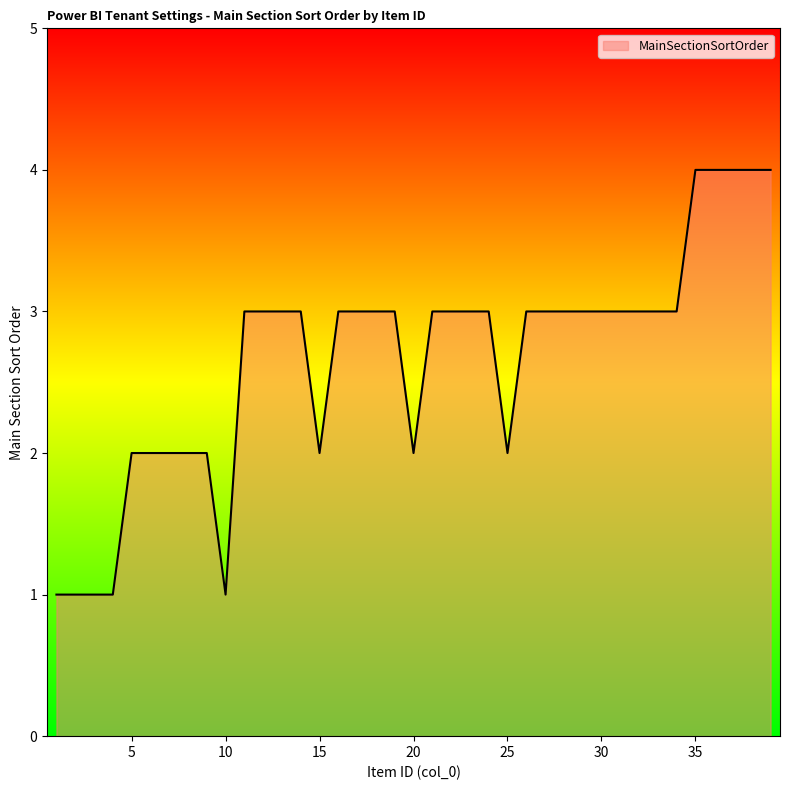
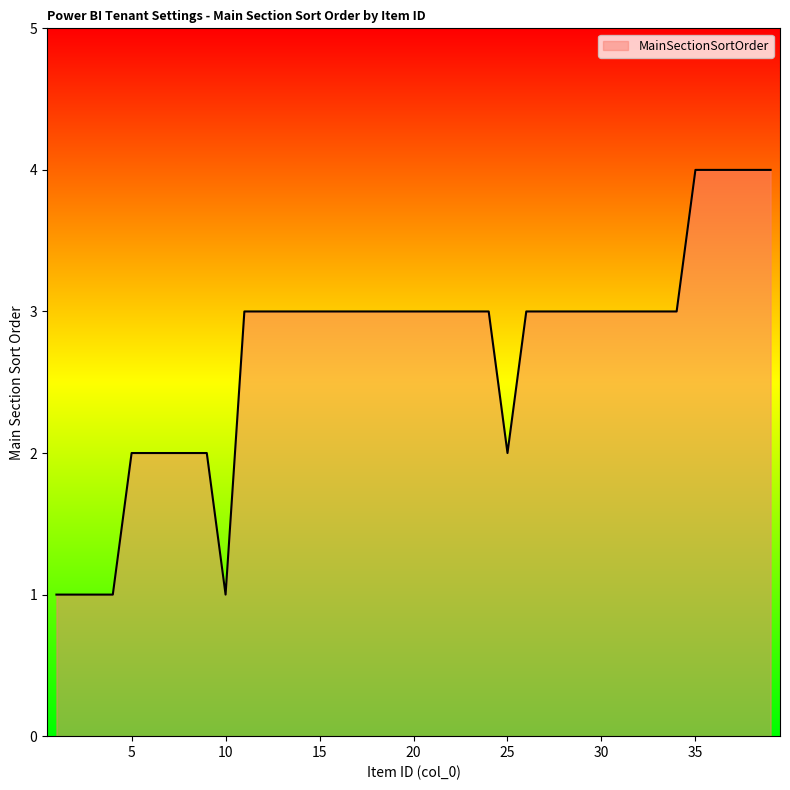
  {
    "5": 2,
    "10": 1,
-   "15": 2,
-   "20": 2,
+   "15": 3,
+   "20": 3,
    "25": 2,
    "30": 3,
    "35": 4
  }
